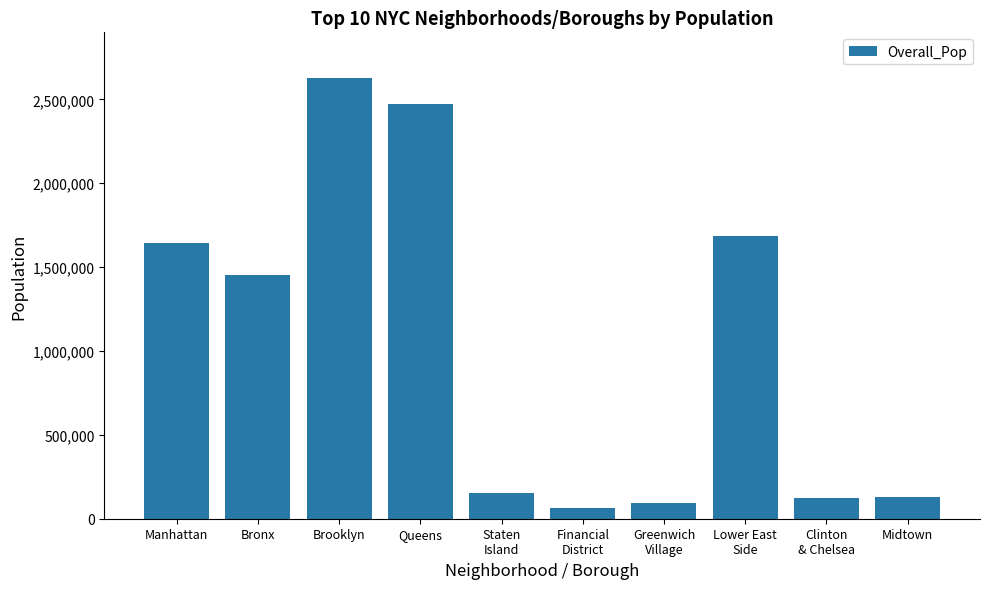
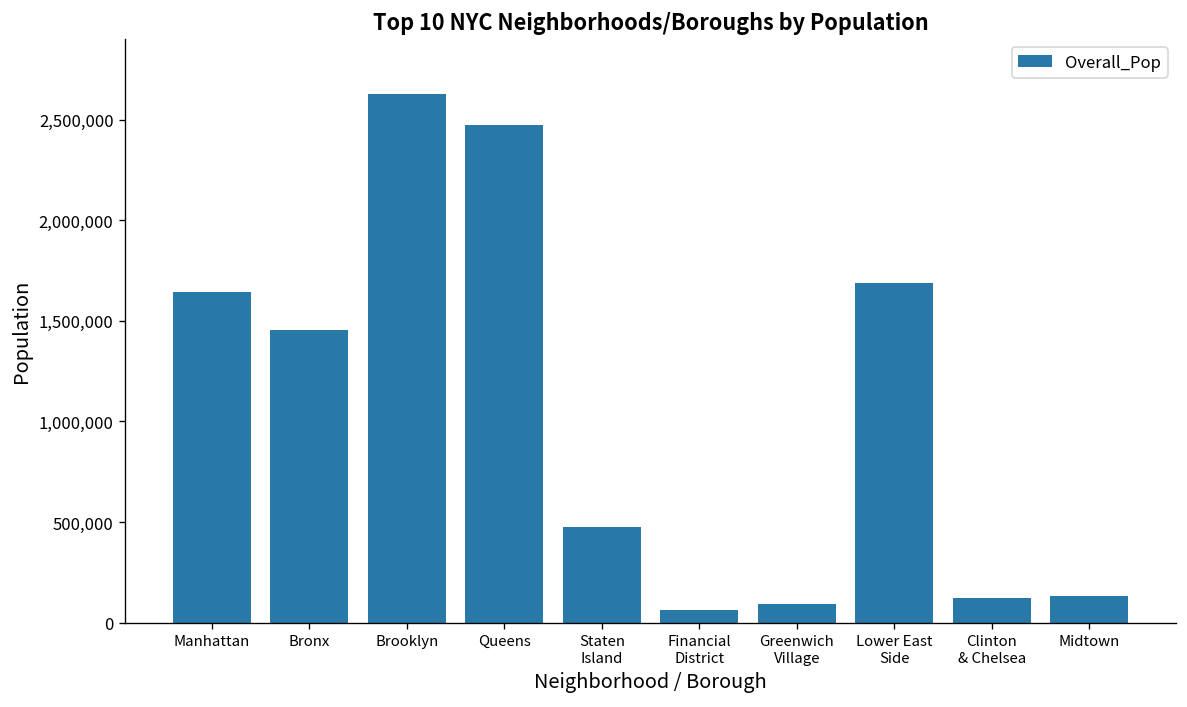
  {
    "Manhattan": "1,640,000",
    "Bronx": "1,460,000",
    "Brooklyn": "2,630,000",
    "Queens": "2,470,000",
-   "Staten Island": "150,000",
+   "Staten Island": "480,000",
    "Financial District": "60,000",
    "Greenwich Village": "90,000",
    "Lower East Side": "1,690,000",
    "Clinton & Chelsea": "120,000",
    "Midtown": "130,000"
  }
